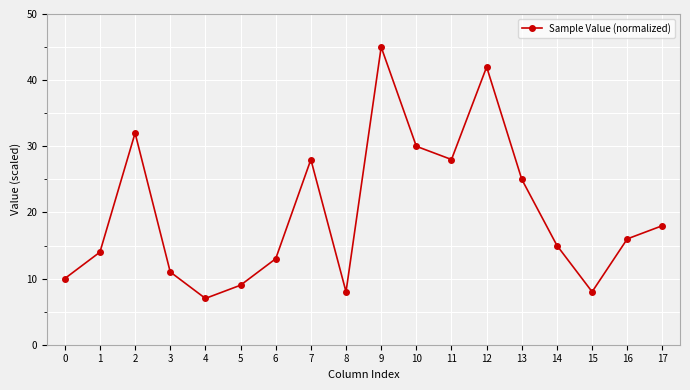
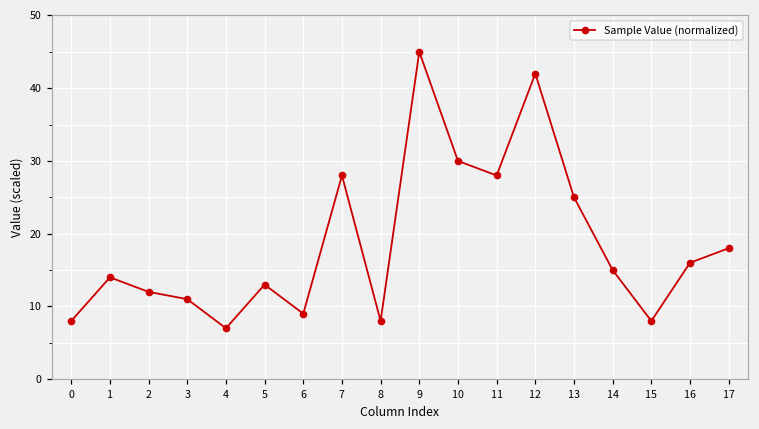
  {
-   "0": 10,
+   "0": 8,
    "1": 14,
-   "2": 32,
+   "2": 12,
    "3": 11,
    "4": 7,
-   "5": 9,
-   "6": 13,
+   "5": 13,
+   "6": 9,
    "7": 28,
    "8": 8,
    "9": 45,
    "10": 30,
    "11": 28,
    "12": 42,
    "13": 25,
    "14": 15,
    "15": 8,
    "16": 16,
    "17": 18
  }
